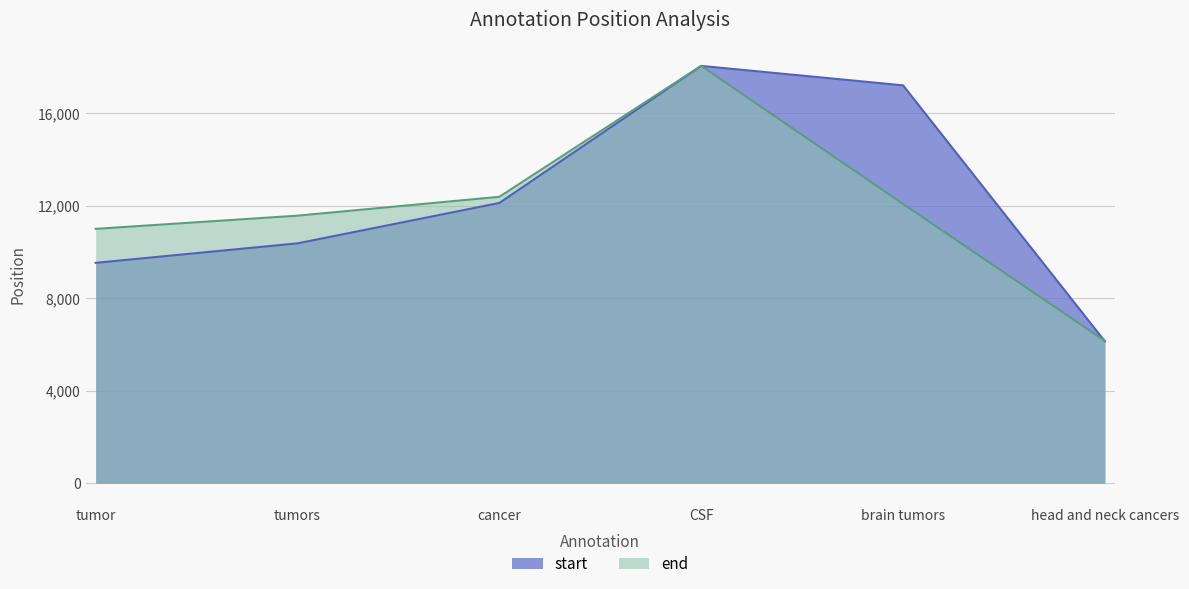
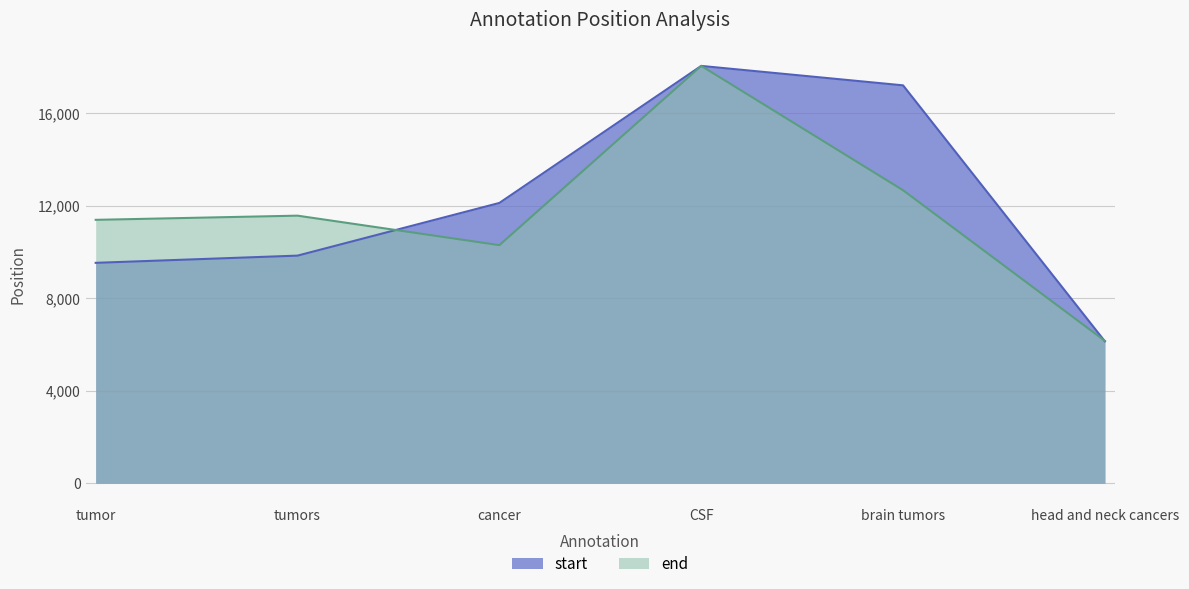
  {
    "start": {
      "tumor": "9,500",
-     "tumors": "10,400",
+     "tumors": "9,800",
      "cancer": "12,100",
      "brain tumors": "17,200"
    },
    "end": {
-     "tumor": "11,000",
+     "tumor": "11,400",
      "tumors": "11,600",
-     "cancer": "12,400",
-     "brain tumors": "12,100"
+     "cancer": "10,300",
+     "brain tumors": "12,700"
    }
  }
